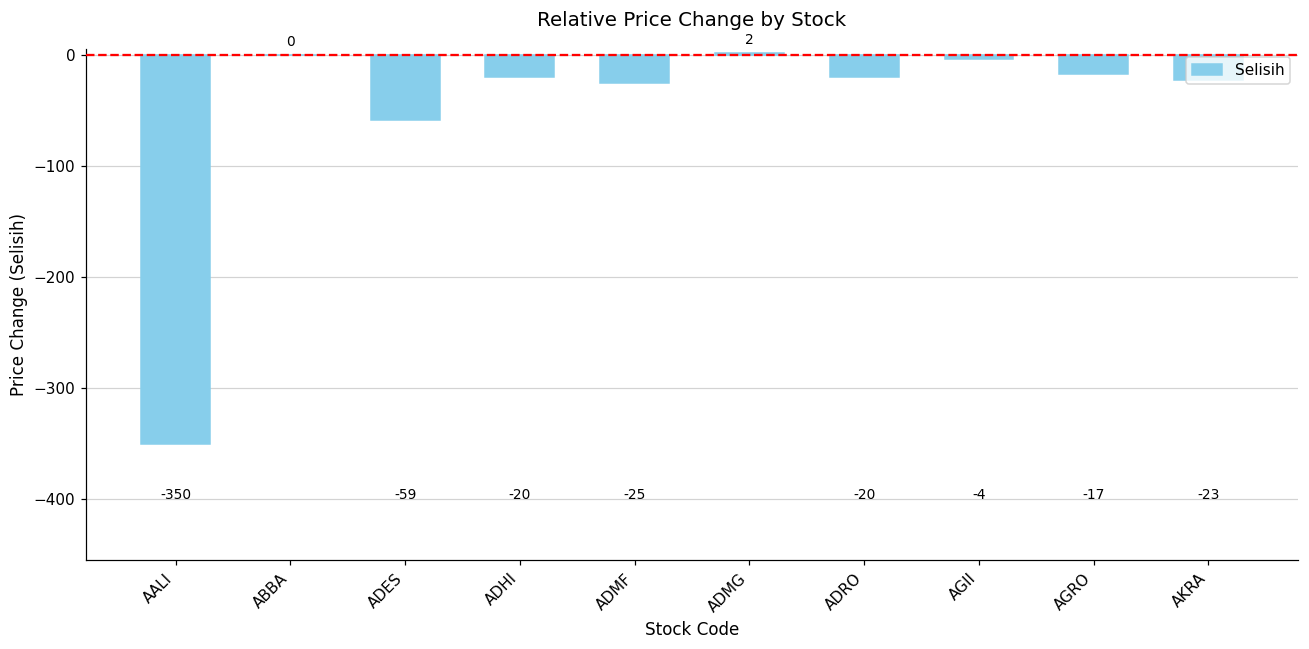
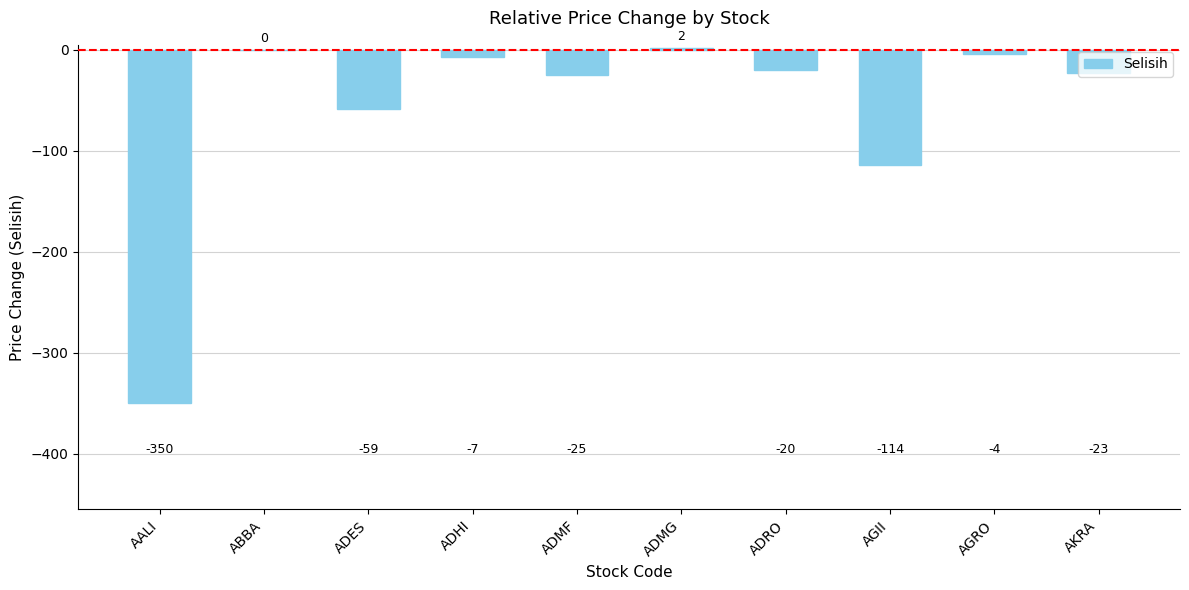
  {
    "ABBA": 0,
-   "ADHI": -20,
+   "ADHI": -7,
    "ADMG": 2,
-   "AGII": -4,
-   "AGRO": -17
+   "AGII": -114,
+   "AGRO": -4
  }
